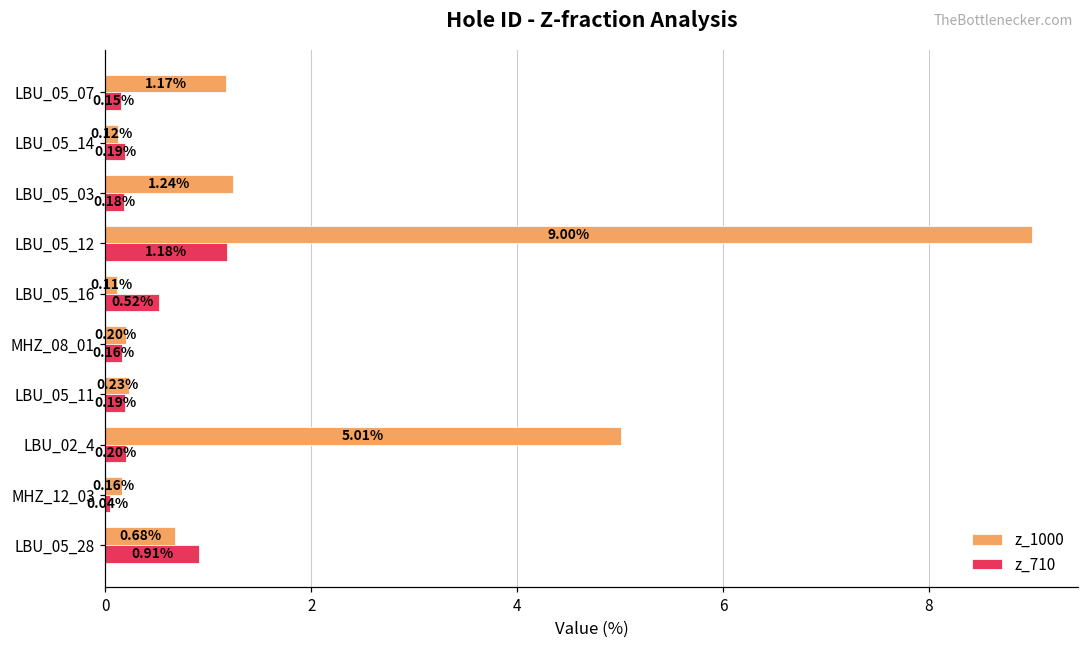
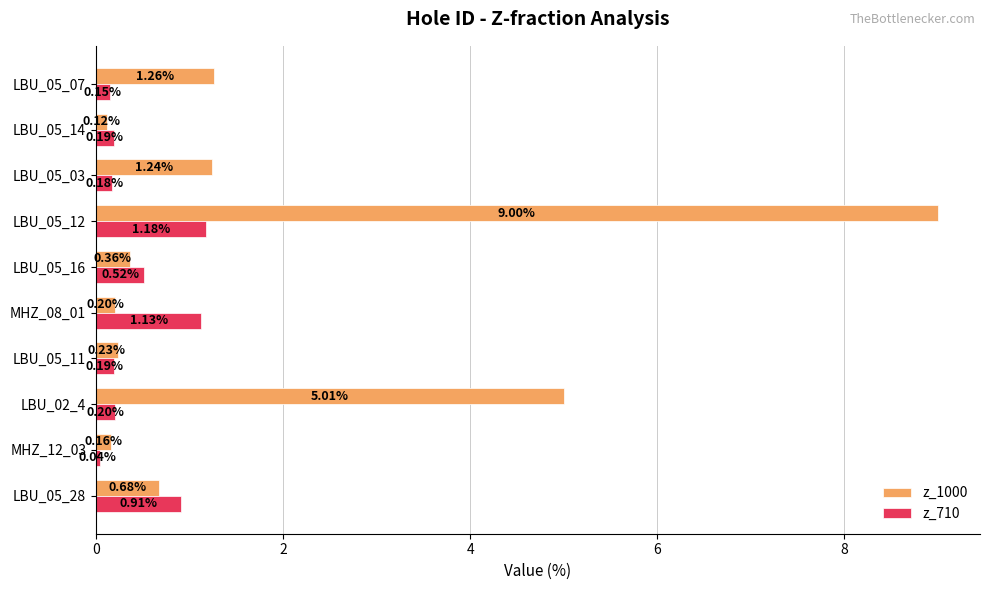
  {
    "z_1000": {
-     "LBU_05_07": "1.17%",
+     "LBU_05_07": "1.26%",
      "LBU_05_14": "0.12%",
      "LBU_05_03": "1.24%",
      "LBU_05_12": "9.00%",
-     "LBU_05_16": "0.11%",
+     "LBU_05_16": "0.36%",
      "MHZ_08_01": "0.20%",
      "LBU_05_11": "0.23%",
      "LBU_02_4": "5.01%",
      "MHZ_12_03": "0.16%",
      "LBU_05_28": "0.68%"
    },
    "z_710": {
      "LBU_05_07": "0.15%",
      "LBU_05_14": "0.19%",
      "LBU_05_03": "0.18%",
      "LBU_05_12": "1.18%",
      "LBU_05_16": "0.52%",
-     "MHZ_08_01": "0.16%",
+     "MHZ_08_01": "1.13%",
      "LBU_05_11": "0.19%",
      "LBU_02_4": "0.20%",
      "MHZ_12_03": "0.04%",
      "LBU_05_28": "0.91%"
    }
  }
